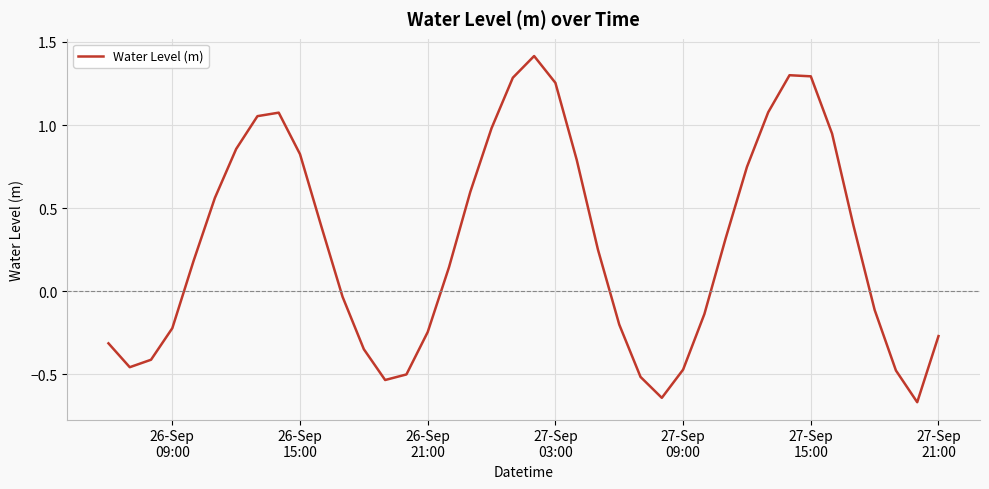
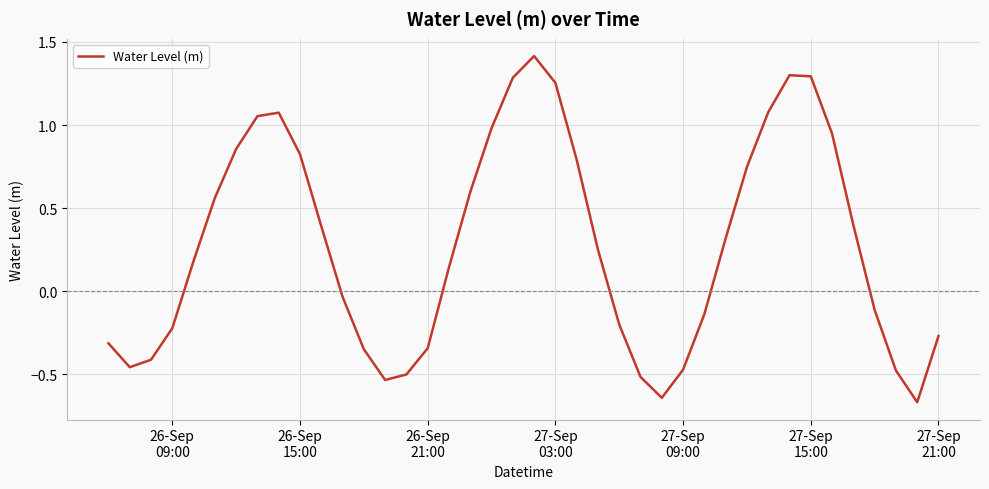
  {
    "26-Sep 09:00": -0.22,
    "26-Sep 15:00": 0.82,
-   "26-Sep 21:00": -0.25,
+   "26-Sep 21:00": -0.34,
    "27-Sep 03:00": 1.25,
    "27-Sep 09:00": -0.47,
    "27-Sep 15:00": 1.29,
    "27-Sep 21:00": -0.27
  }
